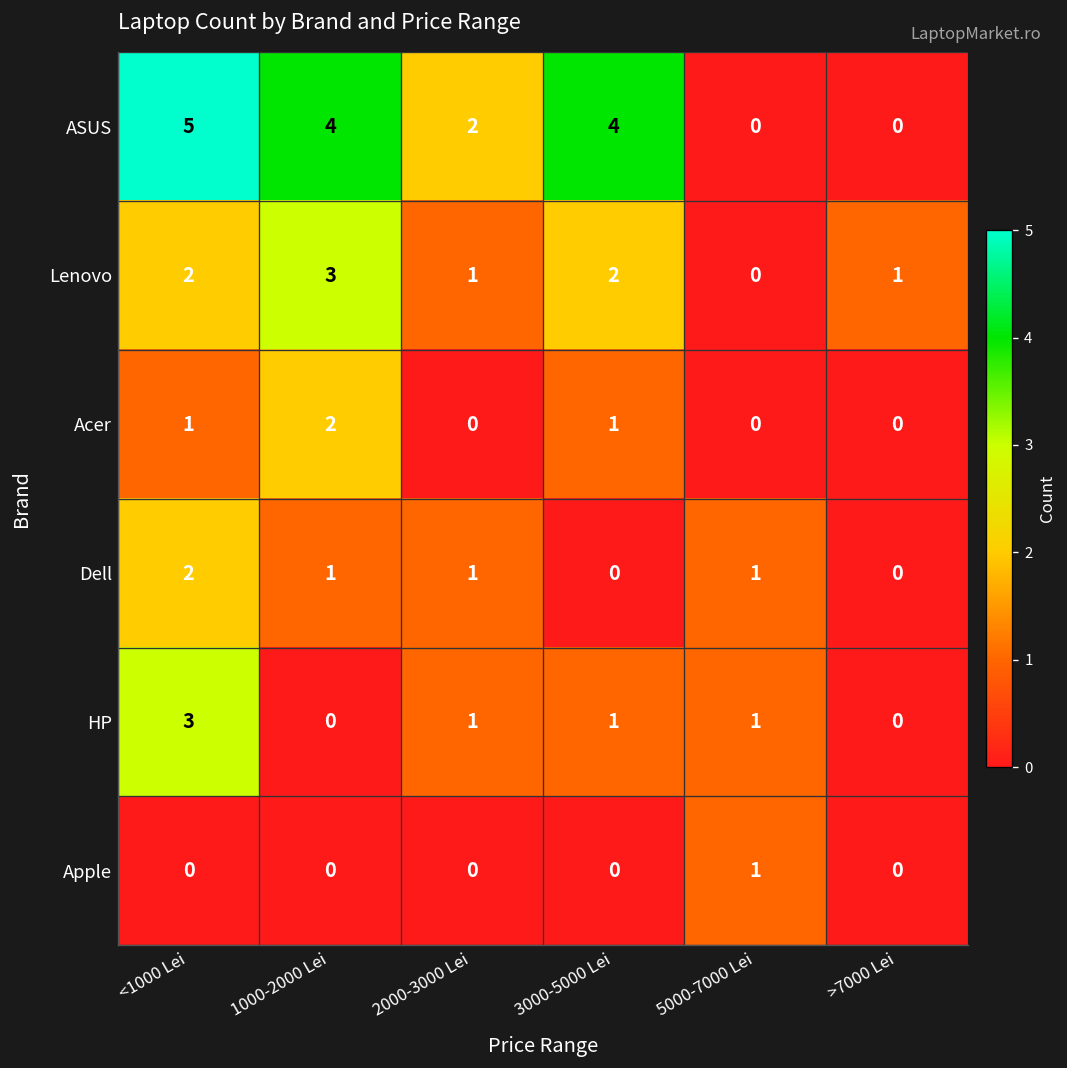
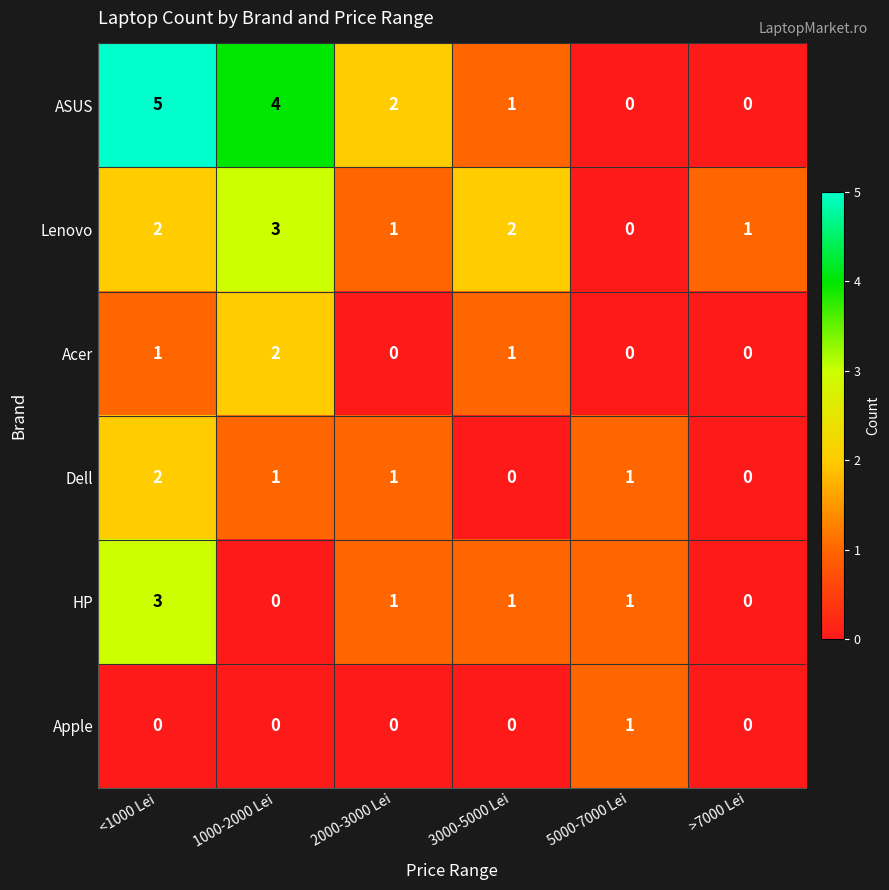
  {
    "ASUS": {
      "<1000 Lei": 5,
      "1000-2000 Lei": 4,
      "2000-3000 Lei": 2,
-     "3000-5000 Lei": 4,
+     "3000-5000 Lei": 1,
      "5000-7000 Lei": 0,
      ">7000 Lei": 0
    },
    "Lenovo": {
      "<1000 Lei": 2,
      "1000-2000 Lei": 3,
      "2000-3000 Lei": 1,
      "3000-5000 Lei": 2,
      "5000-7000 Lei": 0,
      ">7000 Lei": 1
    },
    "Acer": {
      "<1000 Lei": 1,
      "1000-2000 Lei": 2,
      "2000-3000 Lei": 0,
      "3000-5000 Lei": 1,
      "5000-7000 Lei": 0,
      ">7000 Lei": 0
    },
    "Dell": {
      "<1000 Lei": 2,
      "1000-2000 Lei": 1,
      "2000-3000 Lei": 1,
      "3000-5000 Lei": 0,
      "5000-7000 Lei": 1,
      ">7000 Lei": 0
    },
    "HP": {
      "<1000 Lei": 3,
      "1000-2000 Lei": 0,
      "2000-3000 Lei": 1,
      "3000-5000 Lei": 1,
      "5000-7000 Lei": 1,
      ">7000 Lei": 0
    },
    "Apple": {
      "<1000 Lei": 0,
      "1000-2000 Lei": 0,
      "2000-3000 Lei": 0,
      "3000-5000 Lei": 0,
      "5000-7000 Lei": 1,
      ">7000 Lei": 0
    }
  }
